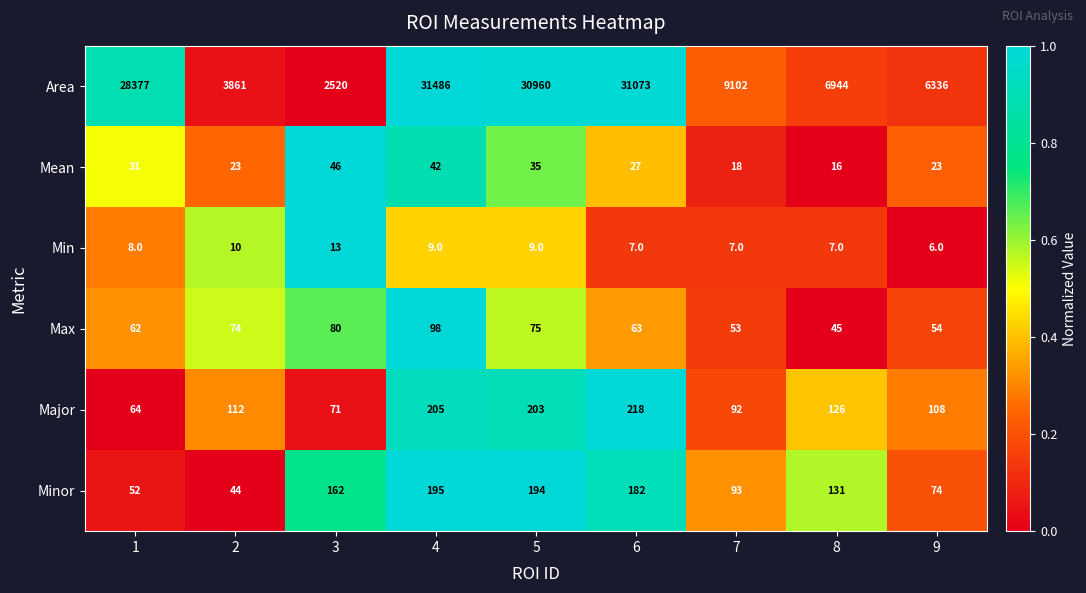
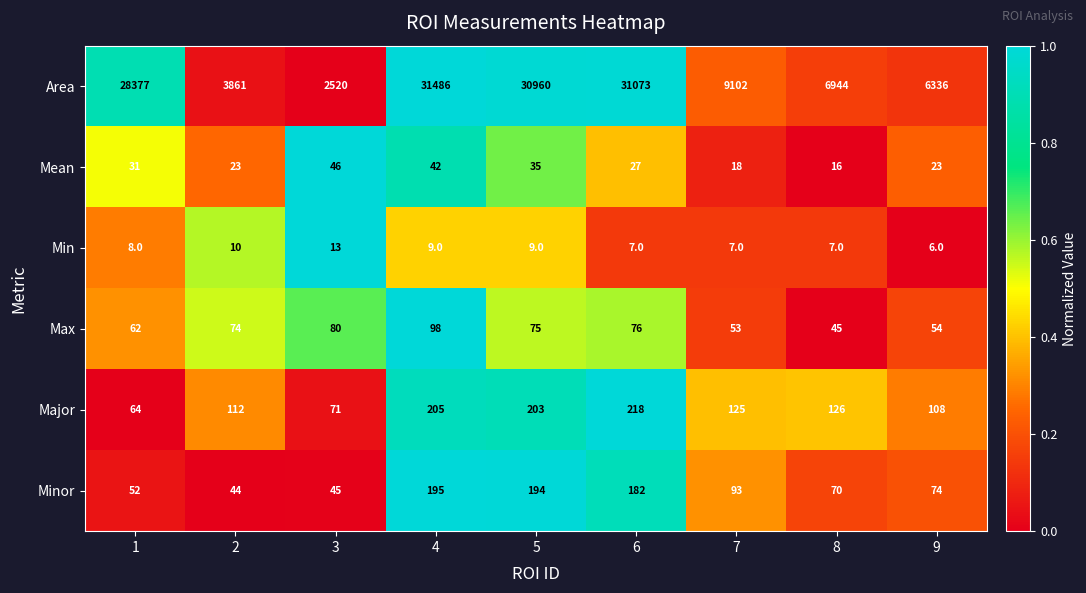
  {
    "Area": {
      "1": 28377,
      "2": 3861,
      "3": 2520,
      "4": 31486,
      "5": 30960,
      "6": 31073,
      "7": 9102,
      "8": 6944,
      "9": 6336
    },
    "Mean": {
      "1": 31,
      "2": 23,
      "3": 46,
      "4": 42,
      "5": 35,
      "6": 27,
      "7": 18,
      "8": 16,
      "9": 23
    },
    "Min": {
      "1": 8.0,
      "2": 10,
      "3": 13,
      "4": 9.0,
      "5": 9.0,
      "6": 7.0,
      "7": 7.0,
      "8": 7.0,
      "9": 6.0
    },
    "Max": {
      "1": 62,
      "2": 74,
      "3": 80,
      "4": 98,
      "5": 75,
-     "6": 63,
+     "6": 76,
      "7": 53,
      "8": 45,
      "9": 54
    },
    "Major": {
      "1": 64,
      "2": 112,
      "3": 71,
      "4": 205,
      "5": 203,
      "6": 218,
-     "7": 92,
+     "7": 125,
      "8": 126,
      "9": 108
    },
    "Minor": {
      "1": 52,
      "2": 44,
-     "3": 162,
+     "3": 45,
      "4": 195,
      "5": 194,
      "6": 182,
      "7": 93,
-     "8": 131,
+     "8": 70,
      "9": 74
    }
  }
